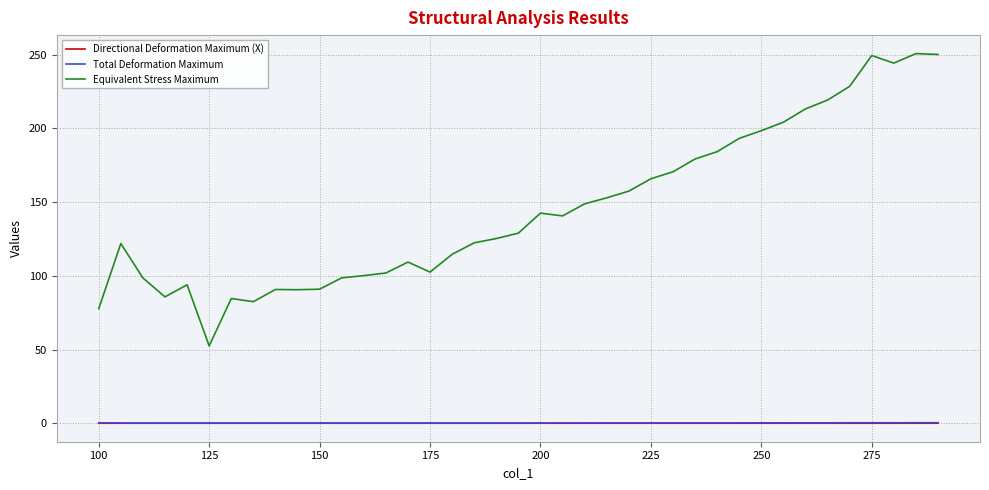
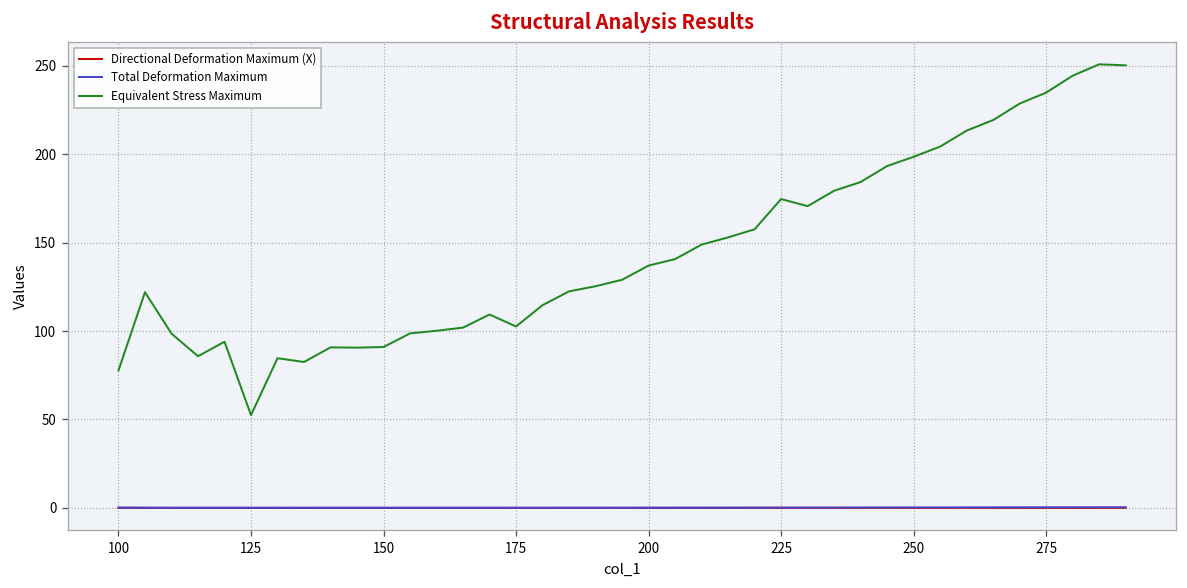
  {
    "Total Deformation Maximum": {
      "100": 0,
      "125": 0,
      "150": 0,
      "175": 0,
      "200": 0,
      "225": 0,
      "250": 0,
      "275": 0
    },
    "Equivalent Stress Maximum": {
      "100": 78,
      "125": 52,
      "150": 91,
      "175": 103,
-     "200": 143,
-     "225": 166,
+     "200": 137,
+     "225": 175,
      "250": 198,
-     "275": 249
+     "275": 235
    }
  }
